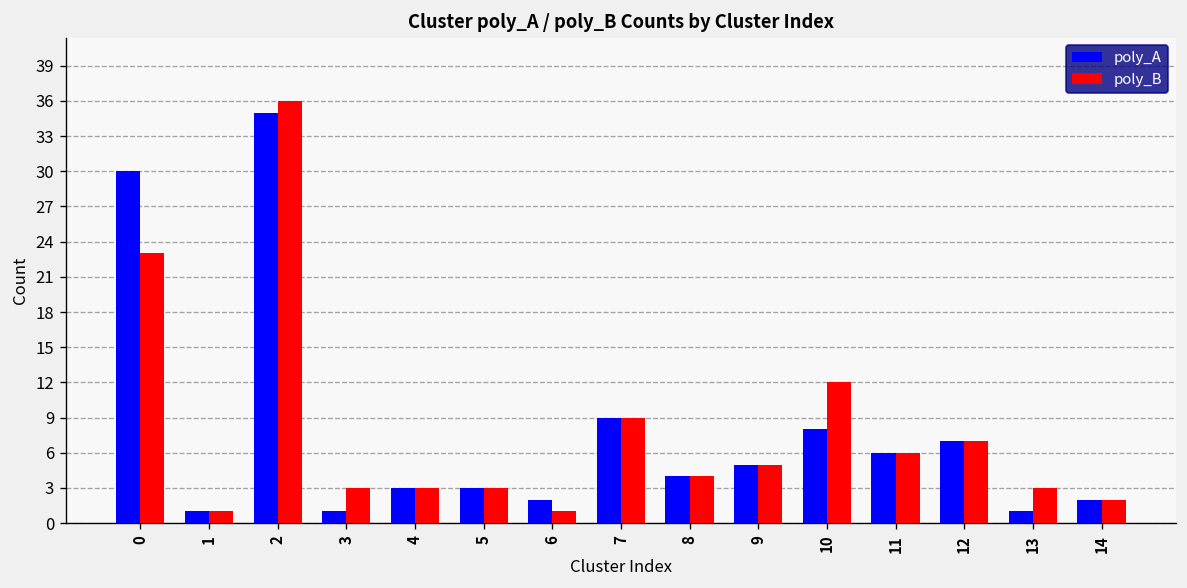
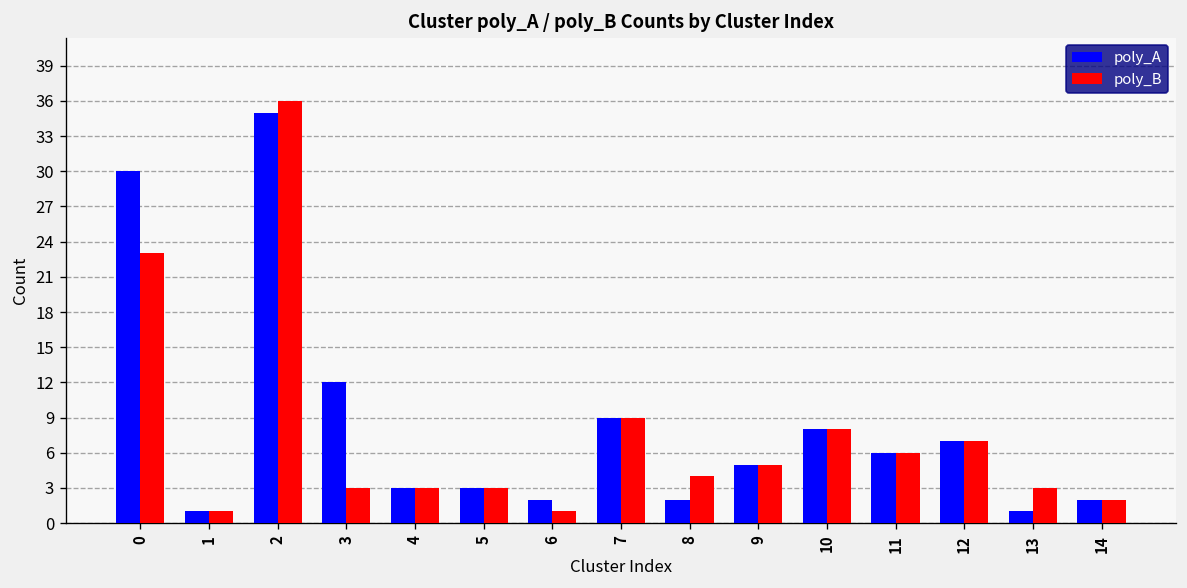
  {
    "poly_A": {
      "0": 30,
      "1": 1,
      "2": 35,
-     "3": 1,
+     "3": 12,
      "4": 3,
      "5": 3,
      "6": 2,
      "7": 9,
-     "8": 4,
+     "8": 2,
      "9": 5,
      "10": 8,
      "11": 6,
      "12": 7,
      "13": 1,
      "14": 2
    },
    "poly_B": {
      "0": 23,
      "1": 1,
      "2": 36,
      "3": 3,
      "4": 3,
      "5": 3,
      "6": 1,
      "7": 9,
      "8": 4,
      "9": 5,
-     "10": 12,
+     "10": 8,
      "11": 6,
      "12": 7,
      "13": 3,
      "14": 2
    }
  }
